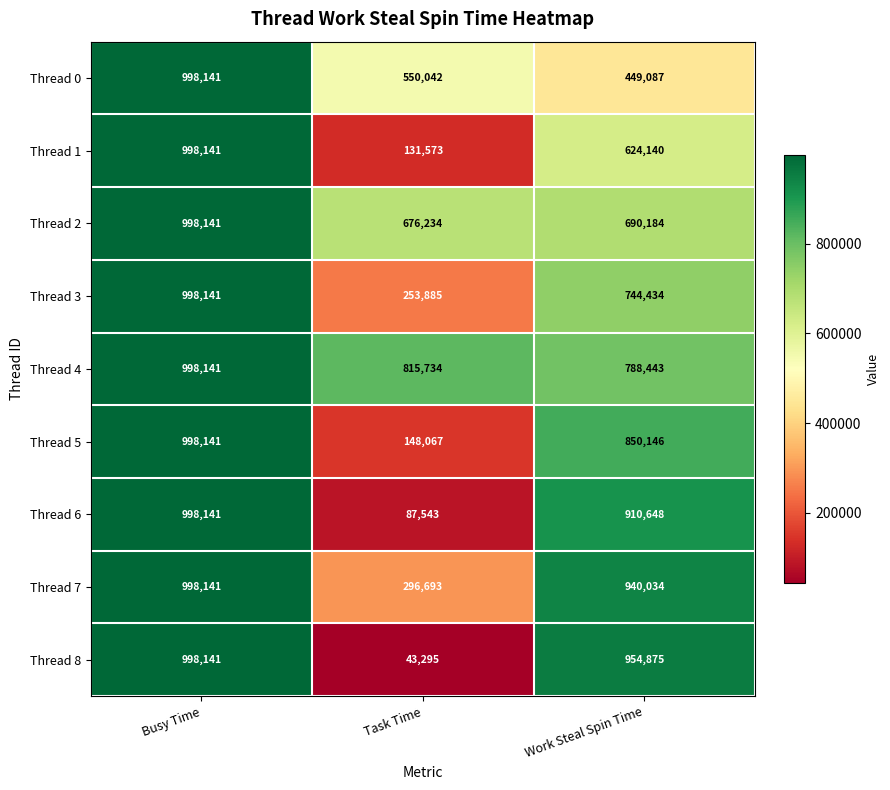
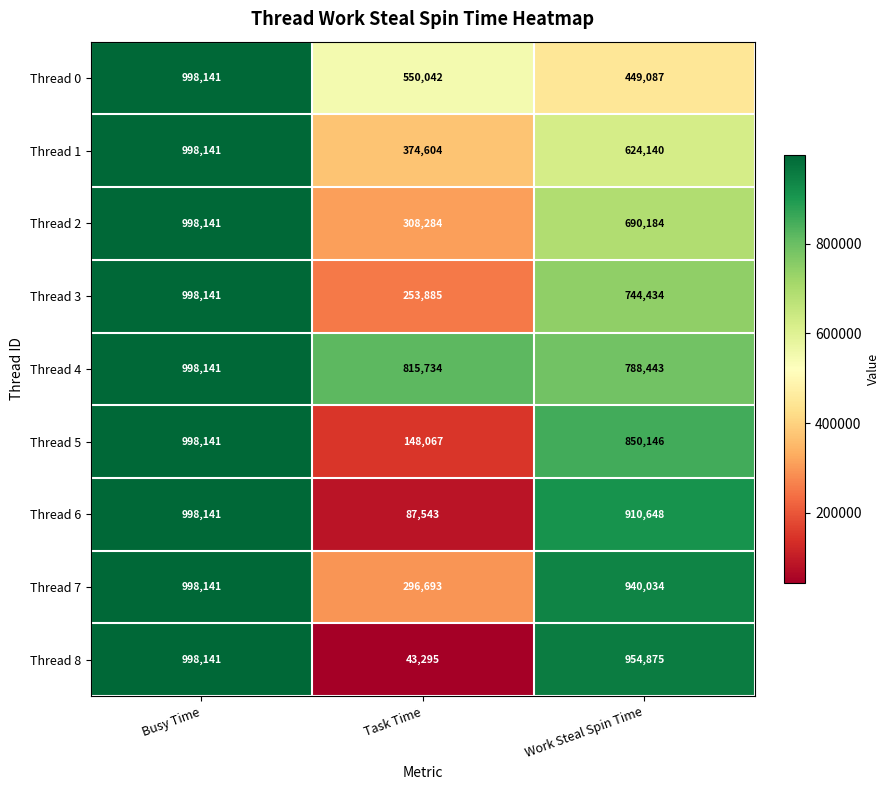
  {
    "Thread 0": {
      "Busy Time": "998,141",
      "Task Time": "550,042",
      "Work Steal Spin Time": "449,087"
    },
    "Thread 1": {
      "Busy Time": "998,141",
-     "Task Time": "131,573",
+     "Task Time": "374,604",
      "Work Steal Spin Time": "624,140"
    },
    "Thread 2": {
      "Busy Time": "998,141",
-     "Task Time": "676,234",
+     "Task Time": "308,284",
      "Work Steal Spin Time": "690,184"
    },
    "Thread 3": {
      "Busy Time": "998,141",
      "Task Time": "253,885",
      "Work Steal Spin Time": "744,434"
    },
    "Thread 4": {
      "Busy Time": "998,141",
      "Task Time": "815,734",
      "Work Steal Spin Time": "788,443"
    },
    "Thread 5": {
      "Busy Time": "998,141",
      "Task Time": "148,067",
      "Work Steal Spin Time": "850,146"
    },
    "Thread 6": {
      "Busy Time": "998,141",
      "Task Time": "87,543",
      "Work Steal Spin Time": "910,648"
    },
    "Thread 7": {
      "Busy Time": "998,141",
      "Task Time": "296,693",
      "Work Steal Spin Time": "940,034"
    },
    "Thread 8": {
      "Busy Time": "998,141",
      "Task Time": "43,295",
      "Work Steal Spin Time": "954,875"
    }
  }
